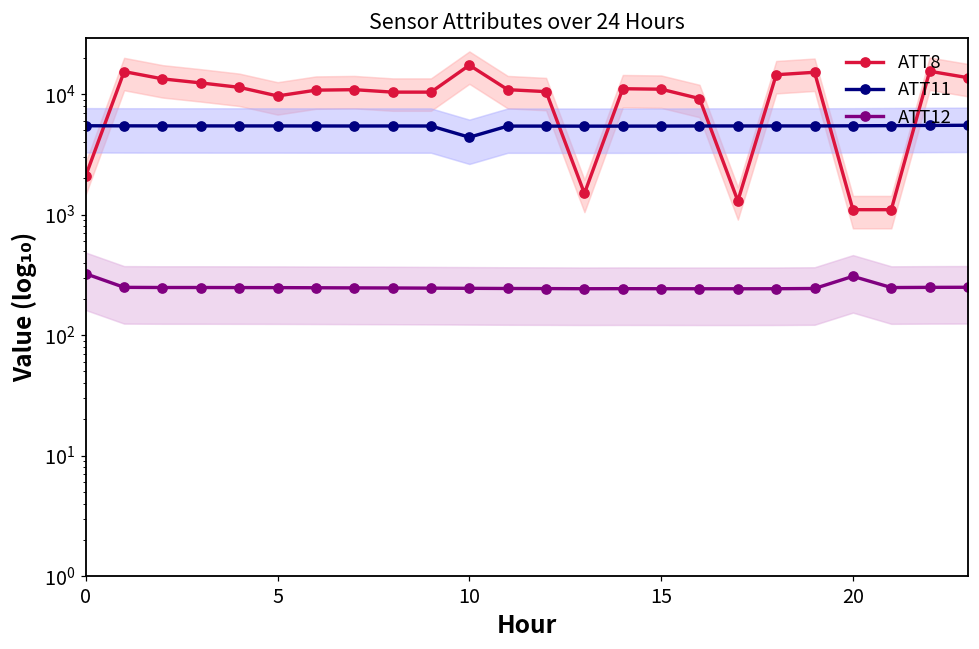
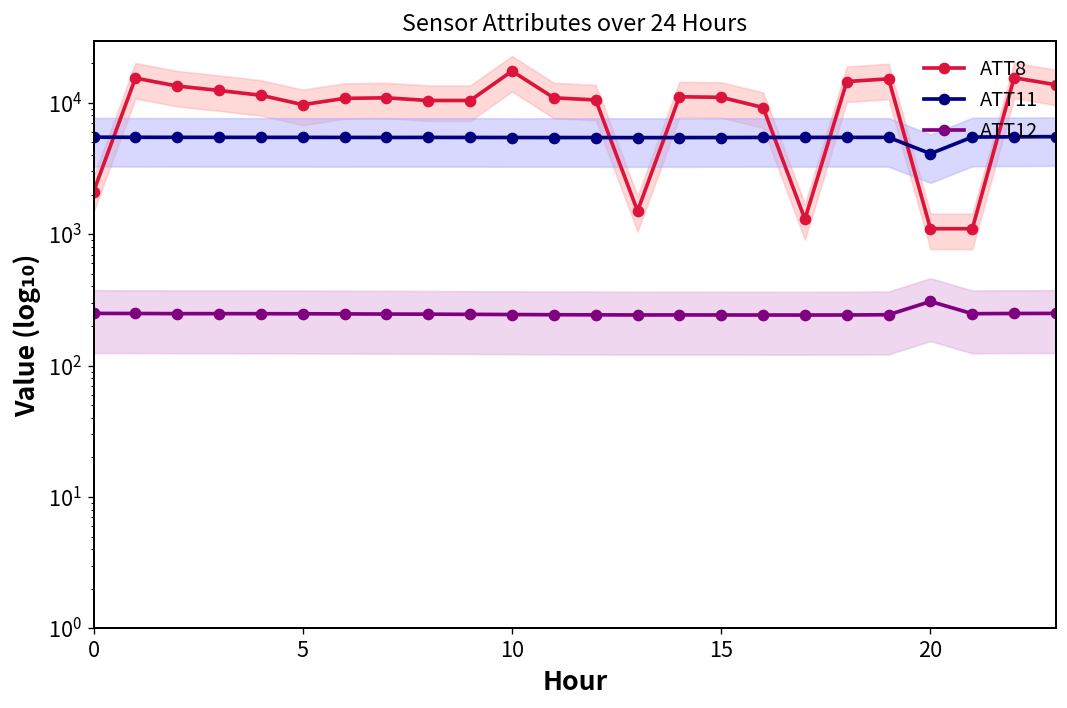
  {
    "ATT8": {
      "0": 2100,
      "5": 10000,
      "10": 17000,
      "15": 11000,
      "20": 1100
    },
    "ATT11": {
      "0": 5000,
      "5": 5000,
-     "10": 4400,
+     "10": 5000,
      "15": 5000,
-     "20": 5000
+     "20": 4100
    },
    "ATT12": {
-     "0": 320,
+     "0": 250,
      "5": 250,
      "10": 240,
      "15": 240,
      "20": 310
    }
  }
